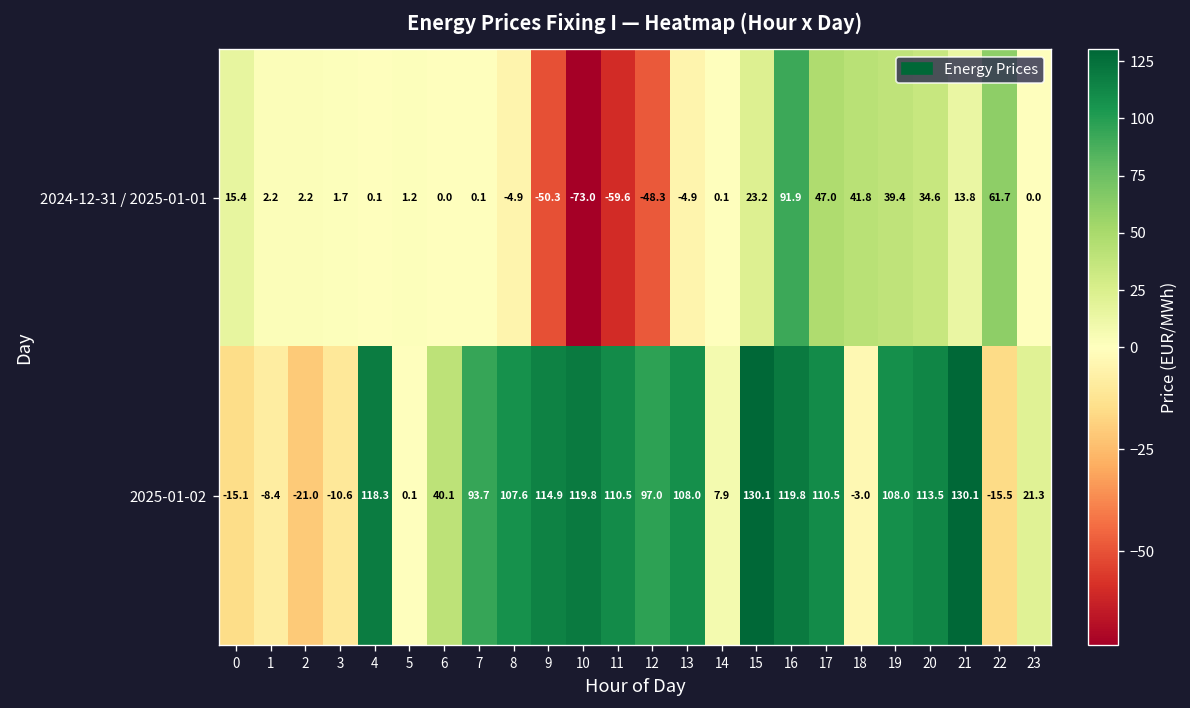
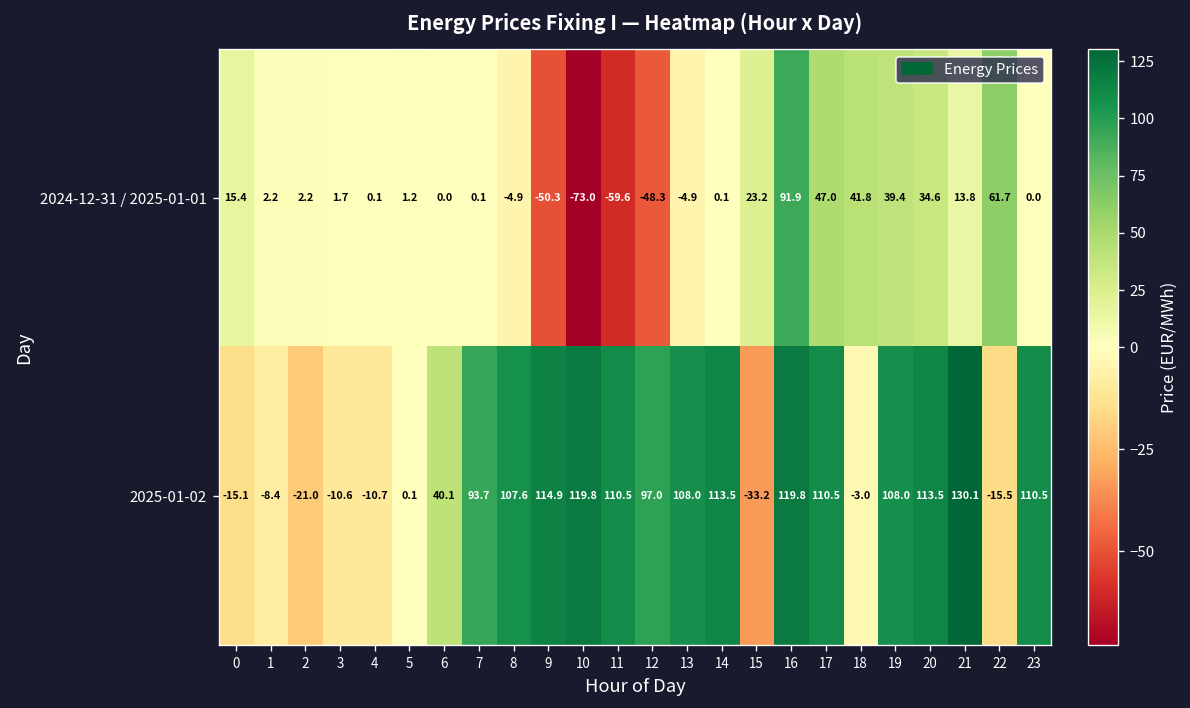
  {
    "2024-12-31 / 2025-01-01": {
      "0": 15.4,
      "1": 2.2,
      "2": 2.2,
      "3": 1.7,
      "4": 0.1,
      "5": 1.2,
      "6": 0.0,
      "7": 0.1,
      "8": -4.9,
      "9": -50.3,
      "10": -73.0,
      "11": -59.6,
      "12": -48.3,
      "13": -4.9,
      "14": 0.1,
      "15": 23.2,
      "16": 91.9,
      "17": 47.0,
      "18": 41.8,
      "19": 39.4,
      "20": 34.6,
      "21": 13.8,
      "22": 61.7,
      "23": 0.0
    },
    "2025-01-02": {
      "0": -15.1,
      "1": -8.4,
      "2": -21.0,
      "3": -10.6,
-     "4": 118.3,
+     "4": -10.7,
      "5": 0.1,
      "6": 40.1,
      "7": 93.7,
      "8": 107.6,
      "9": 114.9,
      "10": 119.8,
      "11": 110.5,
      "12": 97.0,
      "13": 108.0,
-     "14": 7.9,
-     "15": 130.1,
+     "14": 113.5,
+     "15": -33.2,
      "16": 119.8,
      "17": 110.5,
      "18": -3.0,
      "19": 108.0,
      "20": 113.5,
      "21": 130.1,
      "22": -15.5,
-     "23": 21.3
+     "23": 110.5
    }
  }
